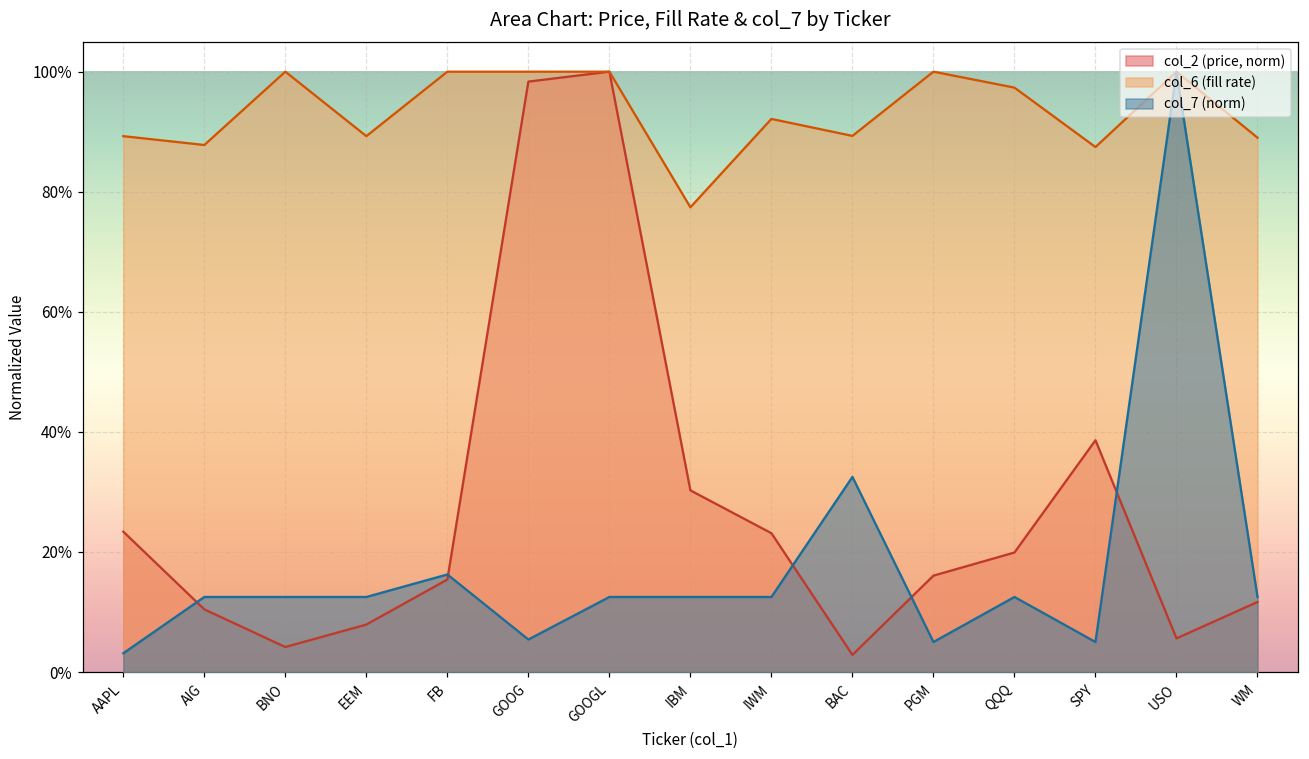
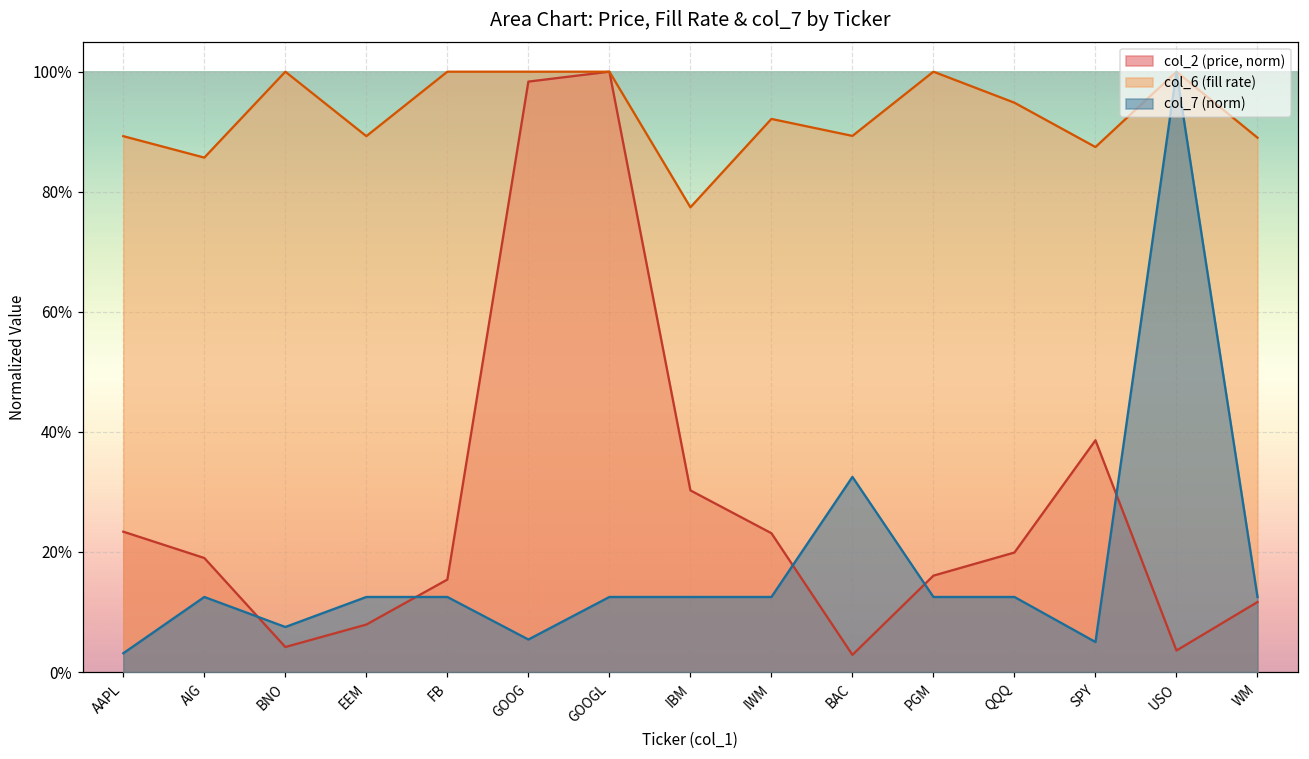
  {
    "col_2 (price, norm)": {
      "AAPL": "23%",
-     "AIG": "10%",
+     "AIG": "19%",
      "BNO": "4%",
      "EEM": "8%",
      "FB": "15%",
      "GOOG": "98%",
      "IBM": "30%",
      "IWM": "23%",
      "BAC": "3%",
      "PGM": "16%",
      "QQQ": "20%",
      "SPY": "39%",
-     "USO": "6%",
+     "USO": "4%",
      "WM": "12%"
    },
    "col_6 (fill rate)": {
      "AAPL": "89%",
-     "AIG": "88%",
+     "AIG": "86%",
      "BNO": "100%",
      "EEM": "89%",
      "FB": "100%",
      "GOOG": "100%",
      "IBM": "77%",
      "IWM": "92%",
      "BAC": "89%",
      "PGM": "100%",
-     "QQQ": "97%",
+     "QQQ": "95%",
      "SPY": "87%",
      "WM": "89%"
    },
    "col_7 (norm)": {
      "AAPL": "3%",
      "AIG": "13%",
-     "BNO": "13%",
+     "BNO": "8%",
      "EEM": "13%",
-     "FB": "16%",
+     "FB": "13%",
      "GOOG": "5%",
      "GOOGL": "13%",
      "IBM": "13%",
      "IWM": "13%",
      "BAC": "33%",
-     "PGM": "5%",
+     "PGM": "13%",
      "QQQ": "13%",
      "SPY": "5%",
      "WM": "13%"
    }
  }
